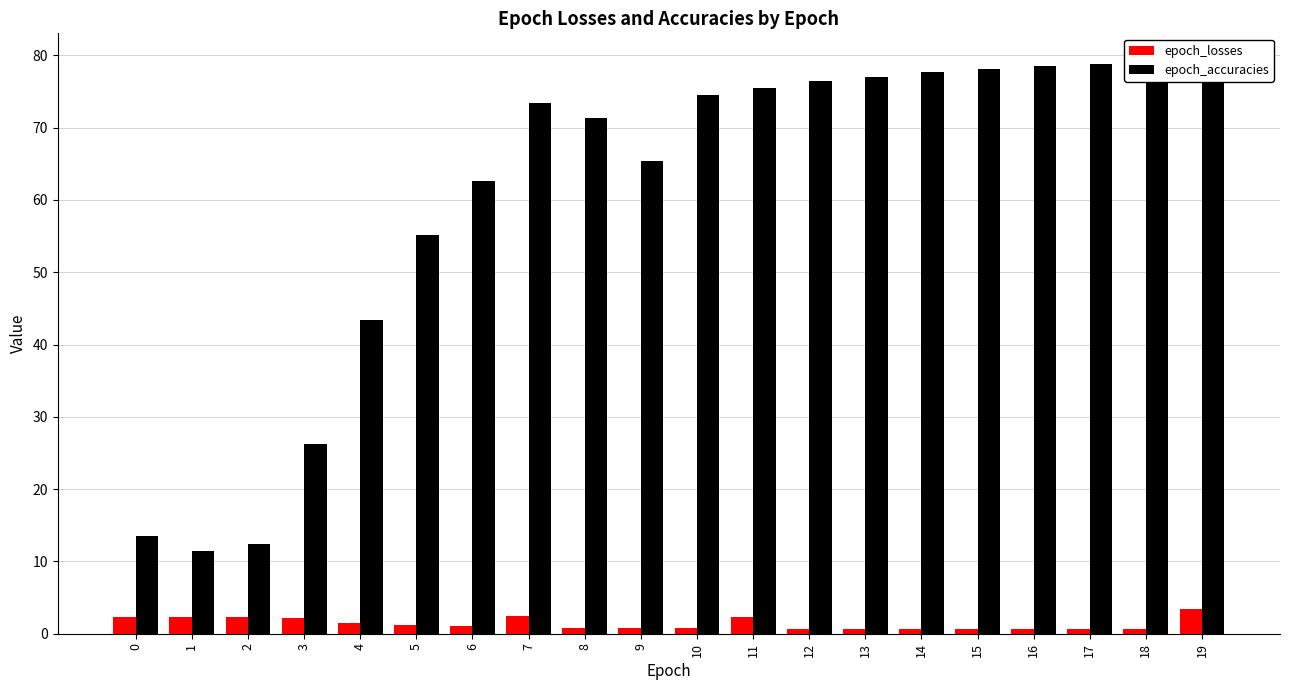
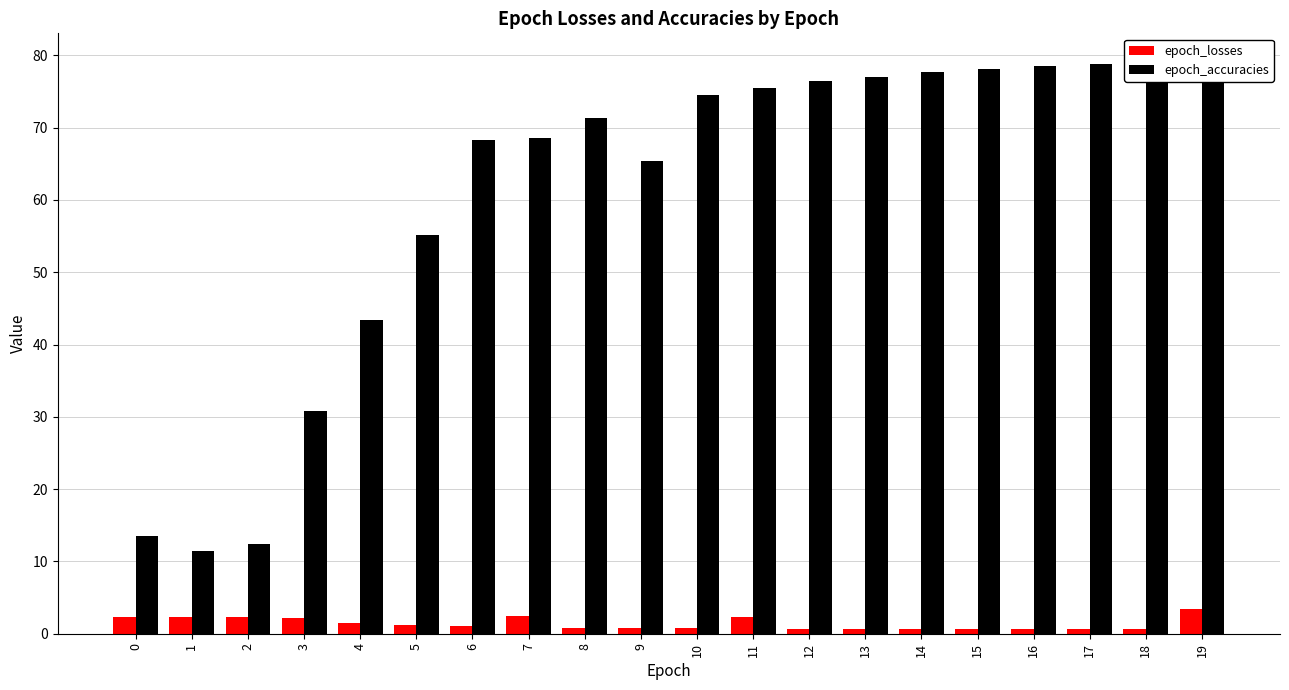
  {
    "epoch_losses": {
      "0": 2,
      "1": 2,
      "2": 2,
      "3": 2,
      "4": 2,
      "5": 1,
      "6": 1,
      "7": 2,
      "8": 1,
      "9": 1,
      "10": 1,
      "11": 2,
      "12": 1,
      "13": 1,
      "14": 1,
      "15": 1,
      "16": 1,
      "17": 1,
      "18": 1,
      "19": 3
    },
    "epoch_accuracies": {
      "0": 14,
      "1": 11,
      "2": 12,
-     "3": 26,
+     "3": 31,
      "4": 43,
      "5": 55,
-     "6": 63,
-     "7": 73,
+     "6": 68,
+     "7": 69,
      "8": 71,
      "9": 65,
      "10": 74,
      "11": 75,
      "12": 76,
      "13": 77,
      "14": 78,
      "15": 78,
      "16": 78,
      "17": 79
    }
  }
